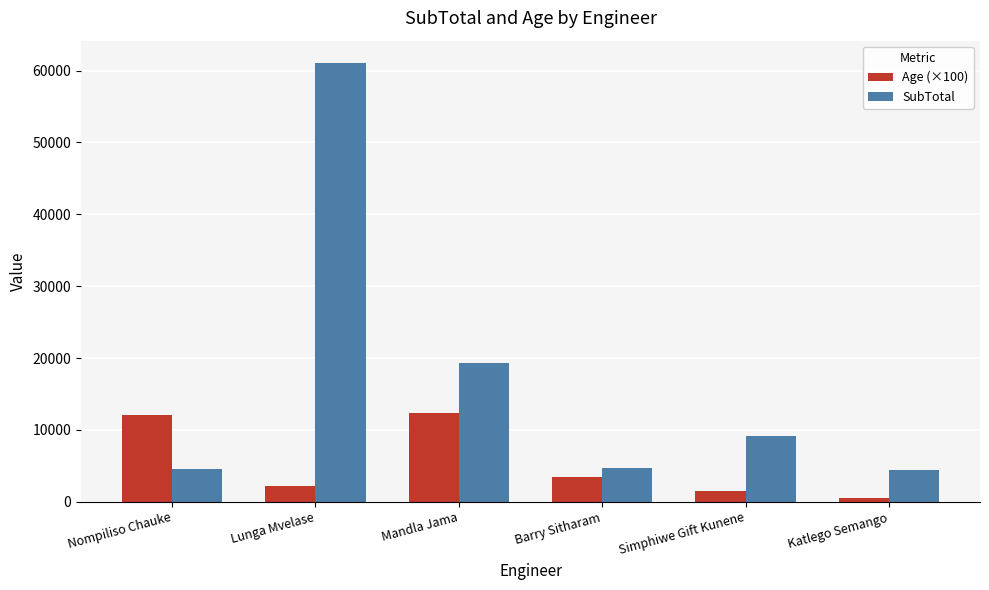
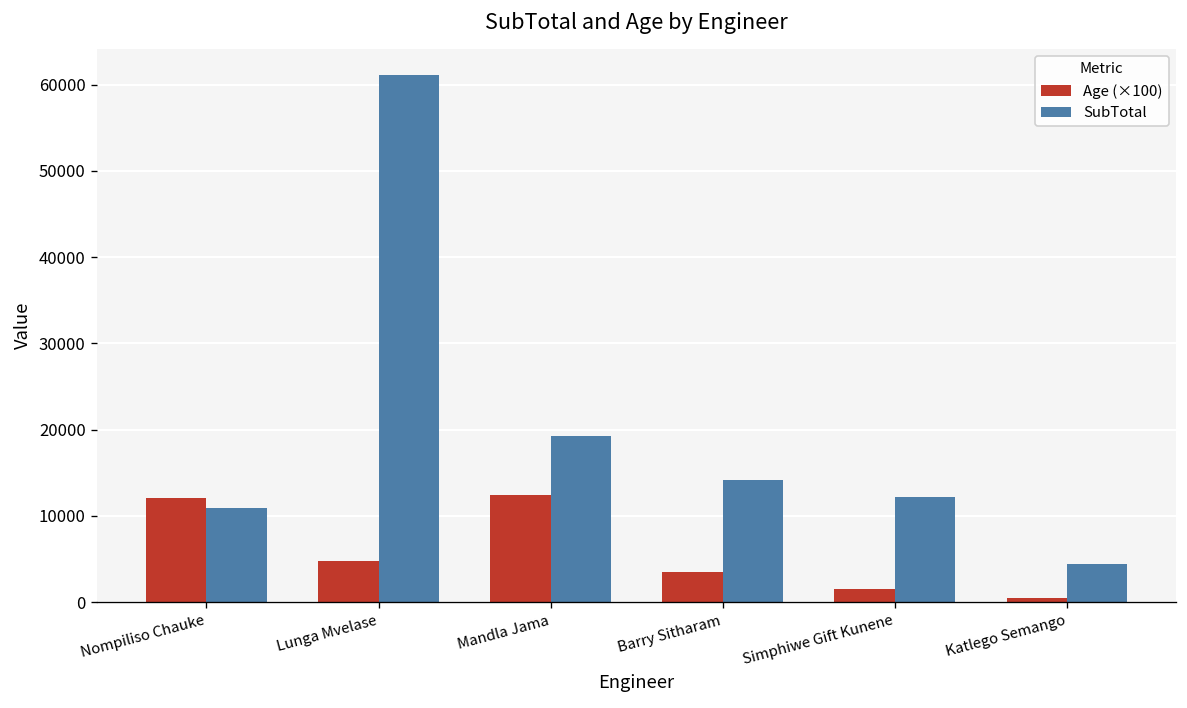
  {
    "Age (×100)": {
      "Nompiliso Chauke": 12000,
-     "Lunga Mvelase": 2000,
+     "Lunga Mvelase": 5000,
      "Mandla Jama": 12000,
      "Barry Sitharam": 4000,
      "Simphiwe Gift Kunene": 2000,
      "Katlego Semango": 1000
    },
    "SubTotal": {
-     "Nompiliso Chauke": 5000,
+     "Nompiliso Chauke": 11000,
      "Lunga Mvelase": 61000,
      "Mandla Jama": 19000,
-     "Barry Sitharam": 5000,
-     "Simphiwe Gift Kunene": 9000,
+     "Barry Sitharam": 14000,
+     "Simphiwe Gift Kunene": 12000,
      "Katlego Semango": 4000
    }
  }
